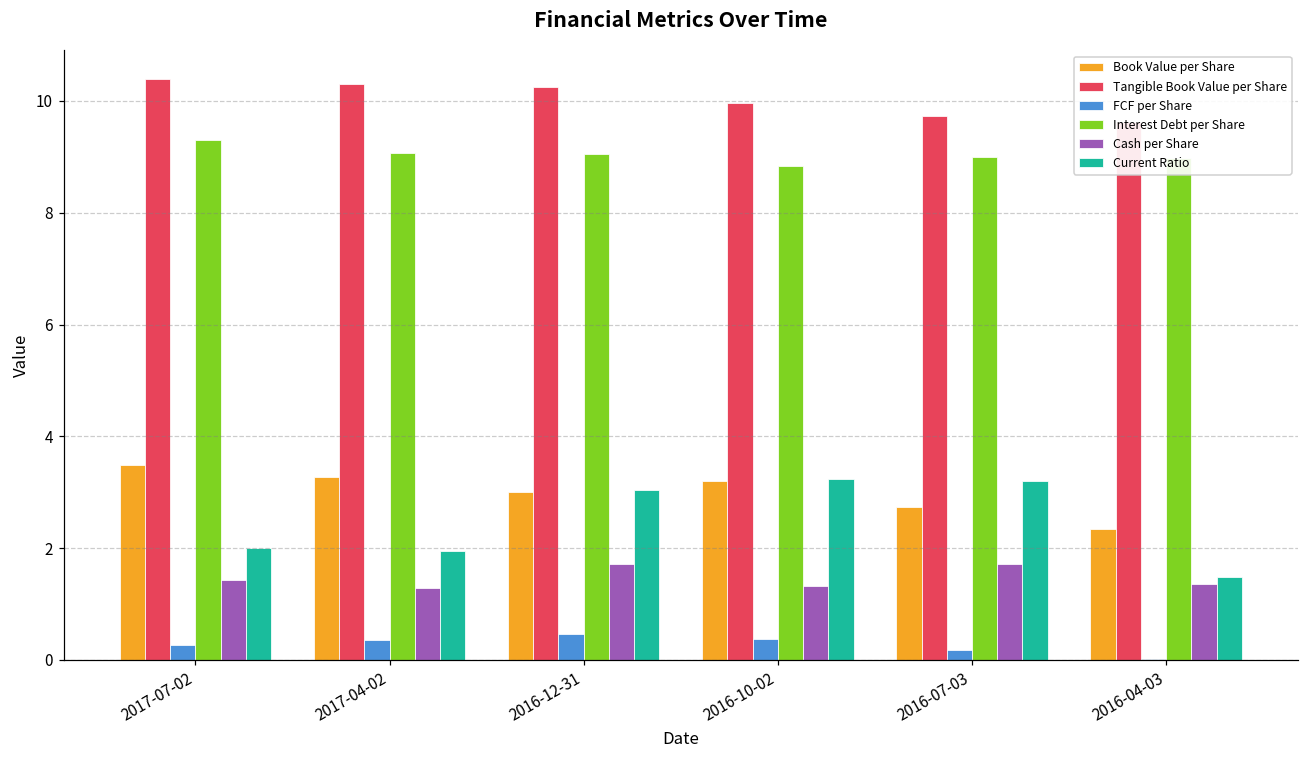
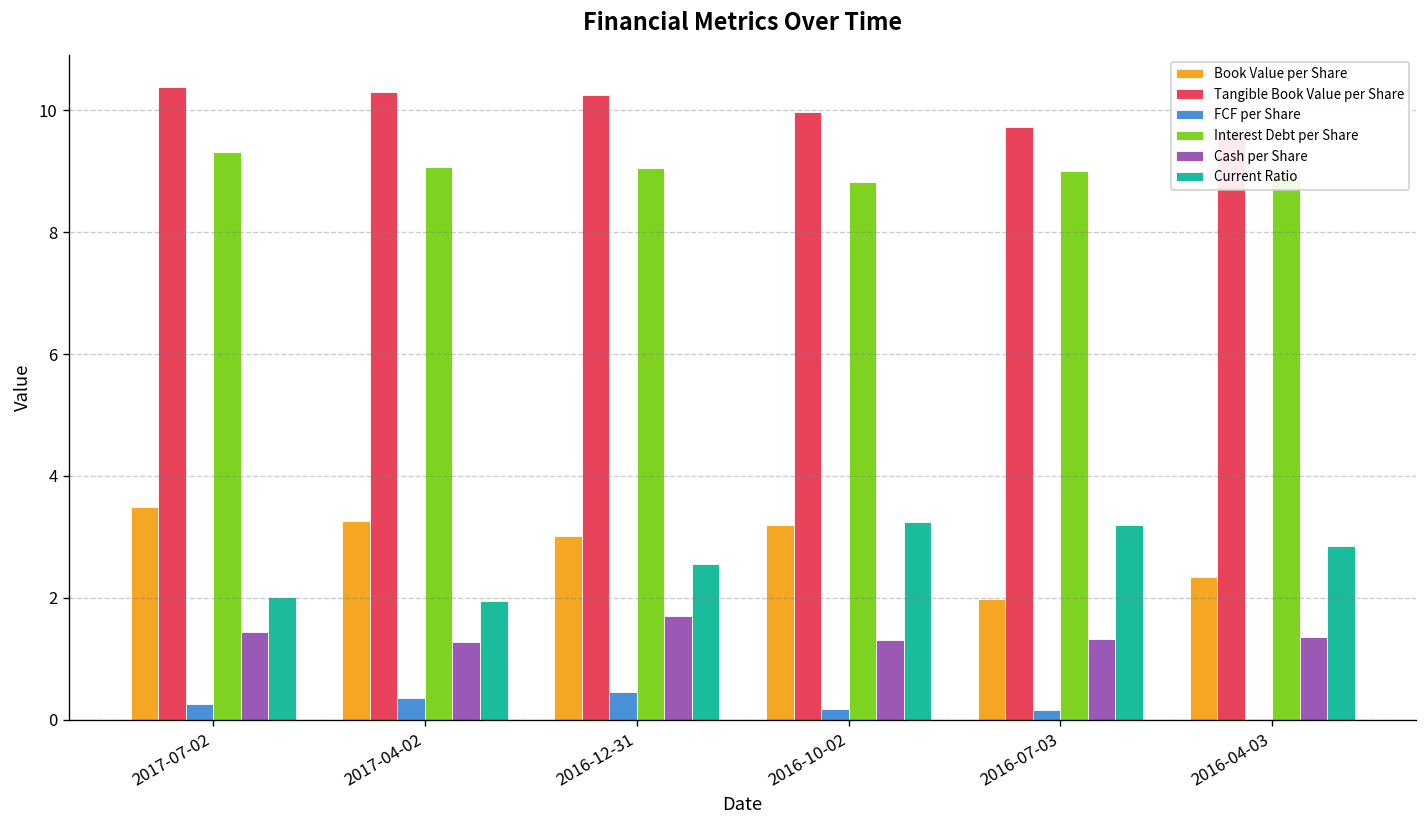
  {
    "Book Value per Share": {
      "2017-07-02": 3.5,
      "2017-04-02": 3.3,
      "2016-12-31": 3.0,
      "2016-10-02": 3.2,
-     "2016-07-03": 2.7,
+     "2016-07-03": 2.0,
      "2016-04-03": 2.3
    },
    "Tangible Book Value per Share": {
      "2017-07-02": 10.4,
      "2017-04-02": 10.3,
      "2016-12-31": 10.2,
      "2016-10-02": 10.0,
      "2016-07-03": 9.7
    },
    "FCF per Share": {
      "2017-07-02": 0.3,
      "2017-04-02": 0.4,
      "2016-12-31": 0.5,
-     "2016-10-02": 0.4,
+     "2016-10-02": 0.2,
      "2016-07-03": 0.2
    },
    "Interest Debt per Share": {
      "2017-07-02": 9.3,
      "2017-04-02": 9.1,
      "2016-12-31": 9.0,
      "2016-10-02": 8.8,
      "2016-07-03": 9.0
    },
    "Cash per Share": {
      "2017-07-02": 1.4,
      "2017-04-02": 1.3,
      "2016-12-31": 1.7,
      "2016-10-02": 1.3,
-     "2016-07-03": 1.7,
+     "2016-07-03": 1.3,
      "2016-04-03": 1.4
    },
    "Current Ratio": {
      "2017-07-02": 2.0,
      "2017-04-02": 2.0,
-     "2016-12-31": 3.0,
+     "2016-12-31": 2.6,
      "2016-10-02": 3.2,
      "2016-07-03": 3.2,
-     "2016-04-03": 1.5
+     "2016-04-03": 2.8
    }
  }
